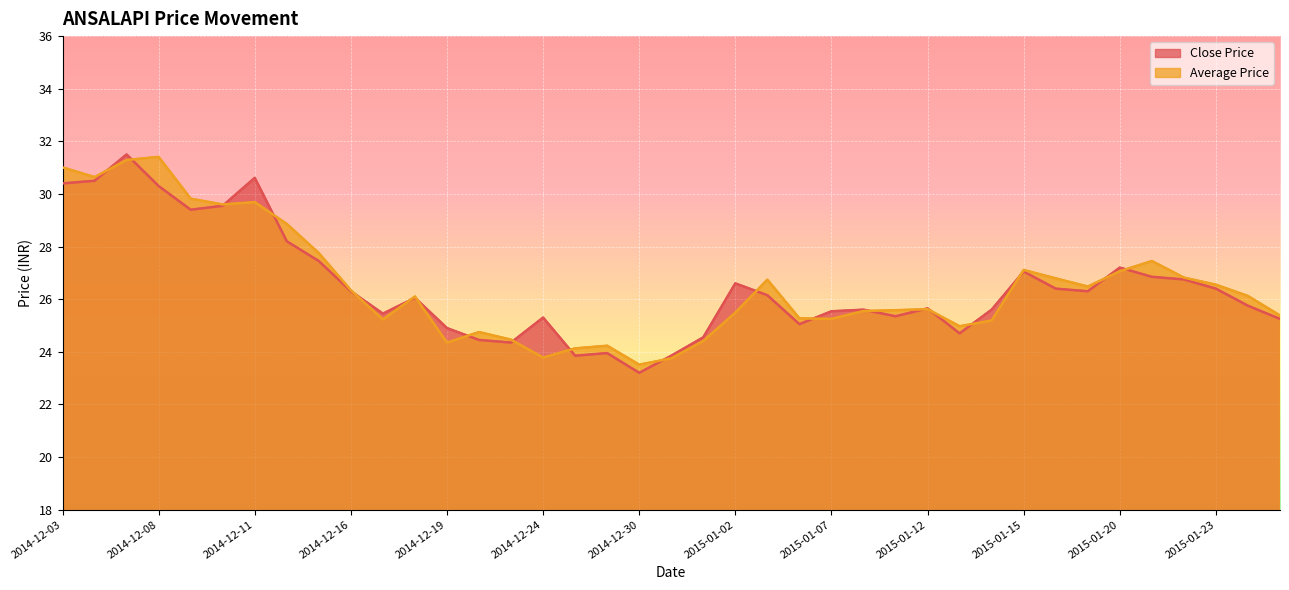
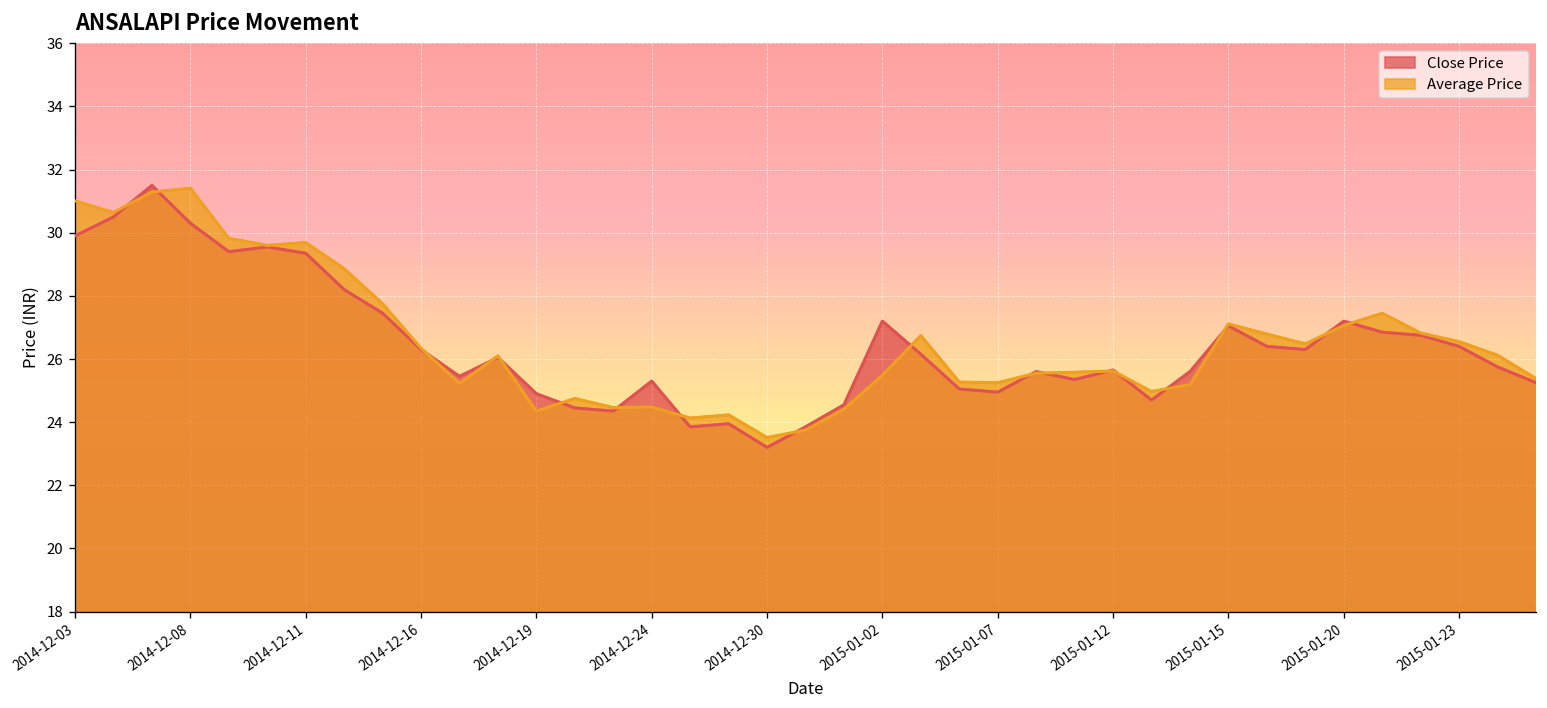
  {
    "Close Price": {
-     "2014-12-03": 30.4,
+     "2014-12-03": 29.9,
      "2014-12-08": 30.3,
-     "2014-12-11": 30.6,
+     "2014-12-11": 29.4,
      "2014-12-19": 24.9,
      "2014-12-24": 25.3,
      "2014-12-30": 23.2,
-     "2015-01-02": 26.6,
-     "2015-01-07": 25.5,
+     "2015-01-02": 27.2,
+     "2015-01-07": 25.0,
      "2015-01-20": 27.2,
      "2015-01-23": 26.4
    },
    "Average Price": {
      "2014-12-03": 31.0,
      "2014-12-08": 31.4,
      "2014-12-11": 29.7,
      "2014-12-19": 24.4,
-     "2014-12-24": 23.8,
+     "2014-12-24": 24.5,
      "2014-12-30": 23.5,
      "2015-01-02": 25.5,
      "2015-01-07": 25.3,
      "2015-01-20": 27.1,
      "2015-01-23": 26.6
    }
  }
